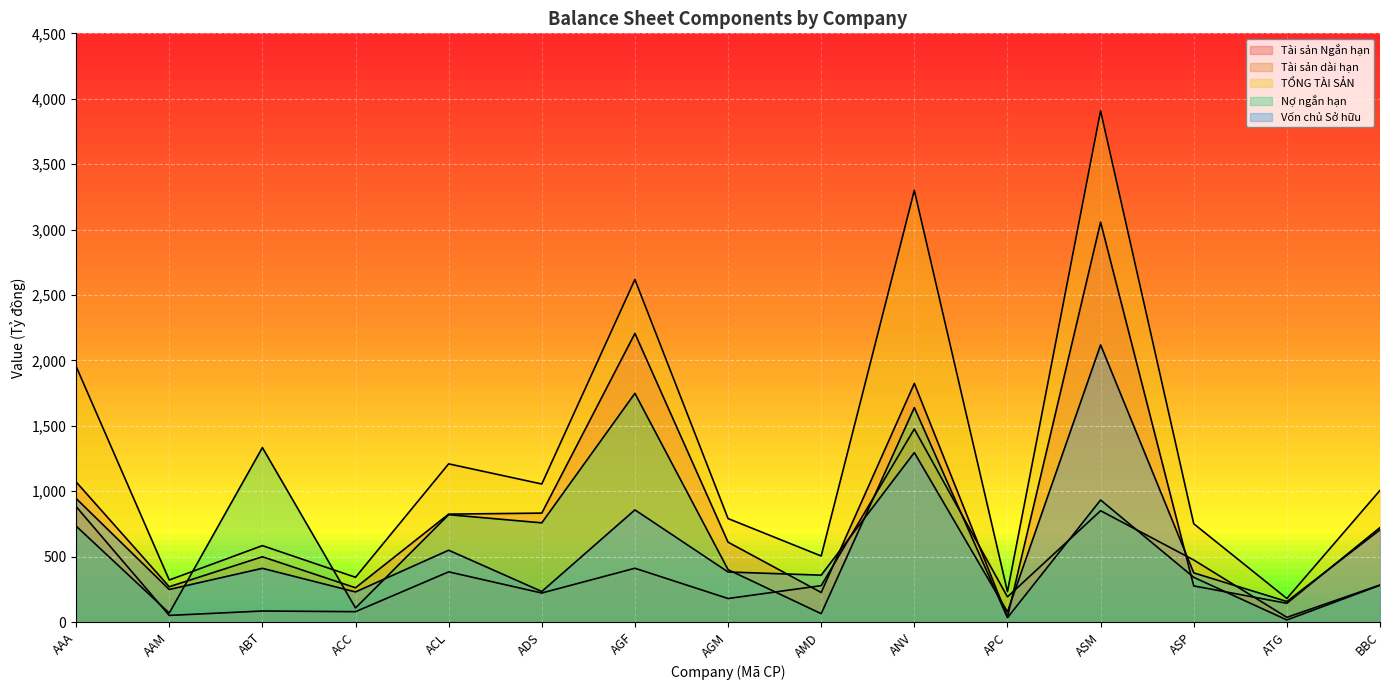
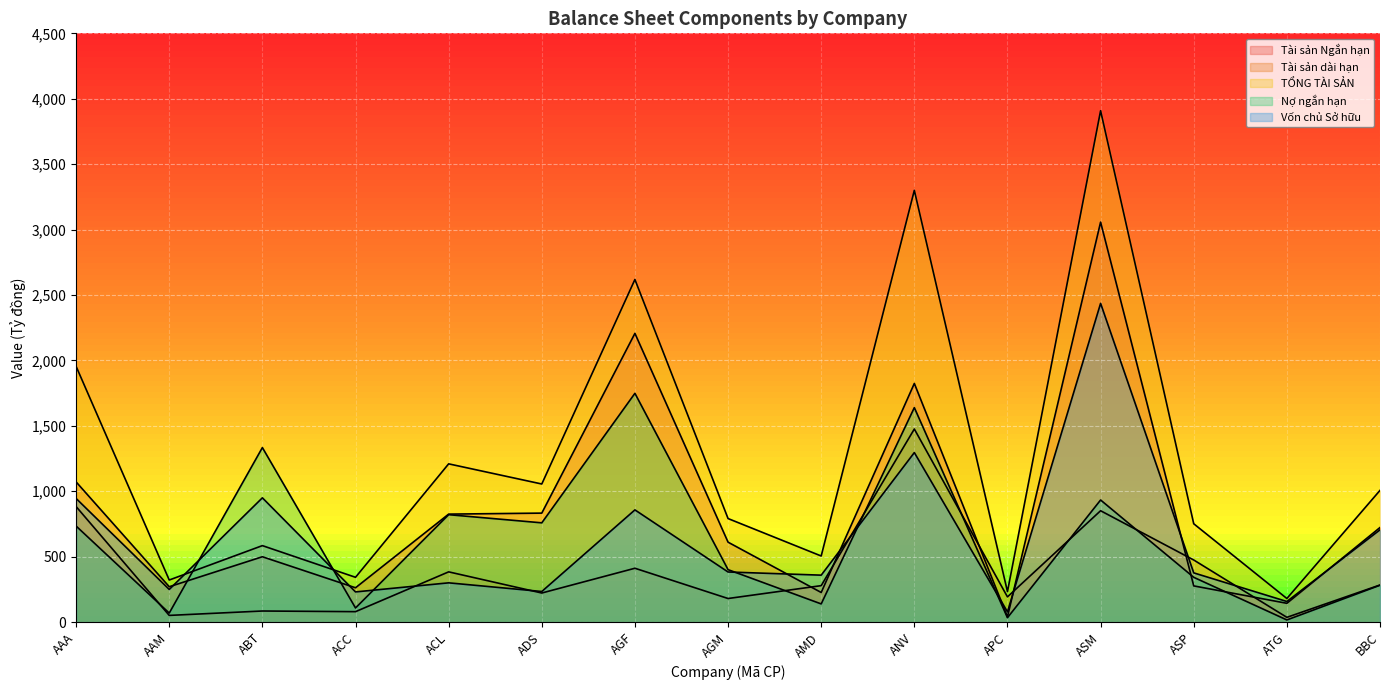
  {
    "Nợ ngắn hạn": {
      "AAA": "730",
      "ABT": "1,330",
      "ACC": "110",
      "ADS": "760",
      "AGF": "1,750",
-     "AMD": "60",
+     "AMD": "140",
      "ANV": "1,640",
      "ASM": "930",
      "ASP": "340",
      "ATG": "20"
    },
    "Vốn chủ Sở hữu": {
      "AAA": "950",
      "AAM": "250",
-     "ABT": "410",
+     "ABT": "950",
      "ACC": "230",
-     "ACL": "550",
+     "ACL": "300",
      "AGF": "860",
      "AMD": "360",
      "ANV": "1,300",
      "APC": "80",
-     "ASM": "2,120",
+     "ASM": "2,440",
      "ASP": "380"
    }
  }
